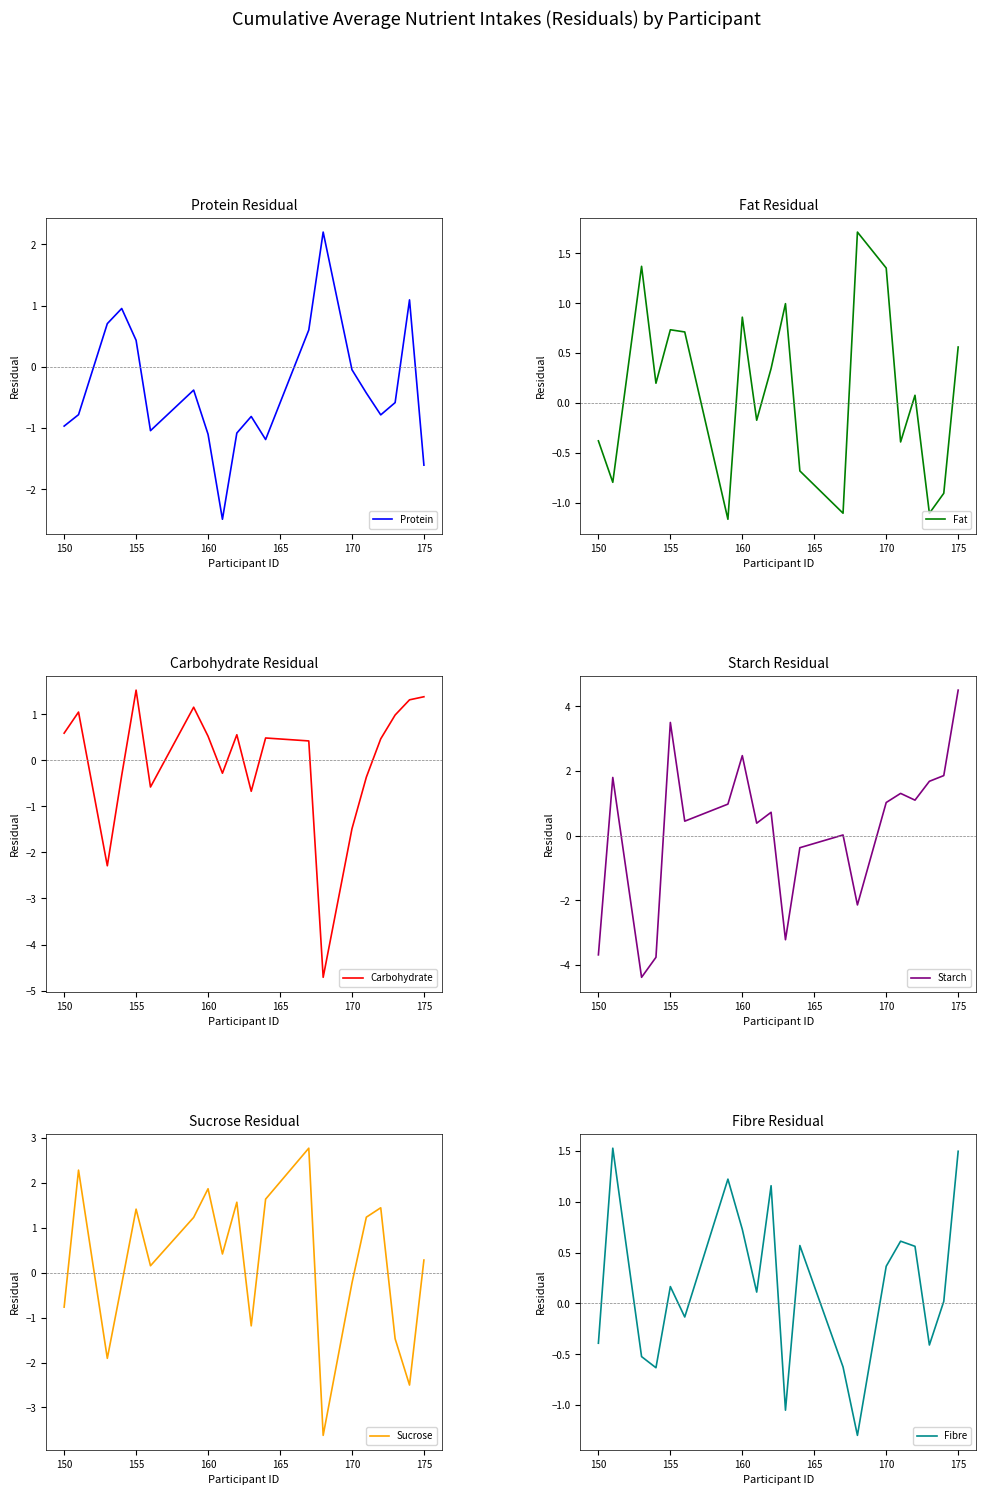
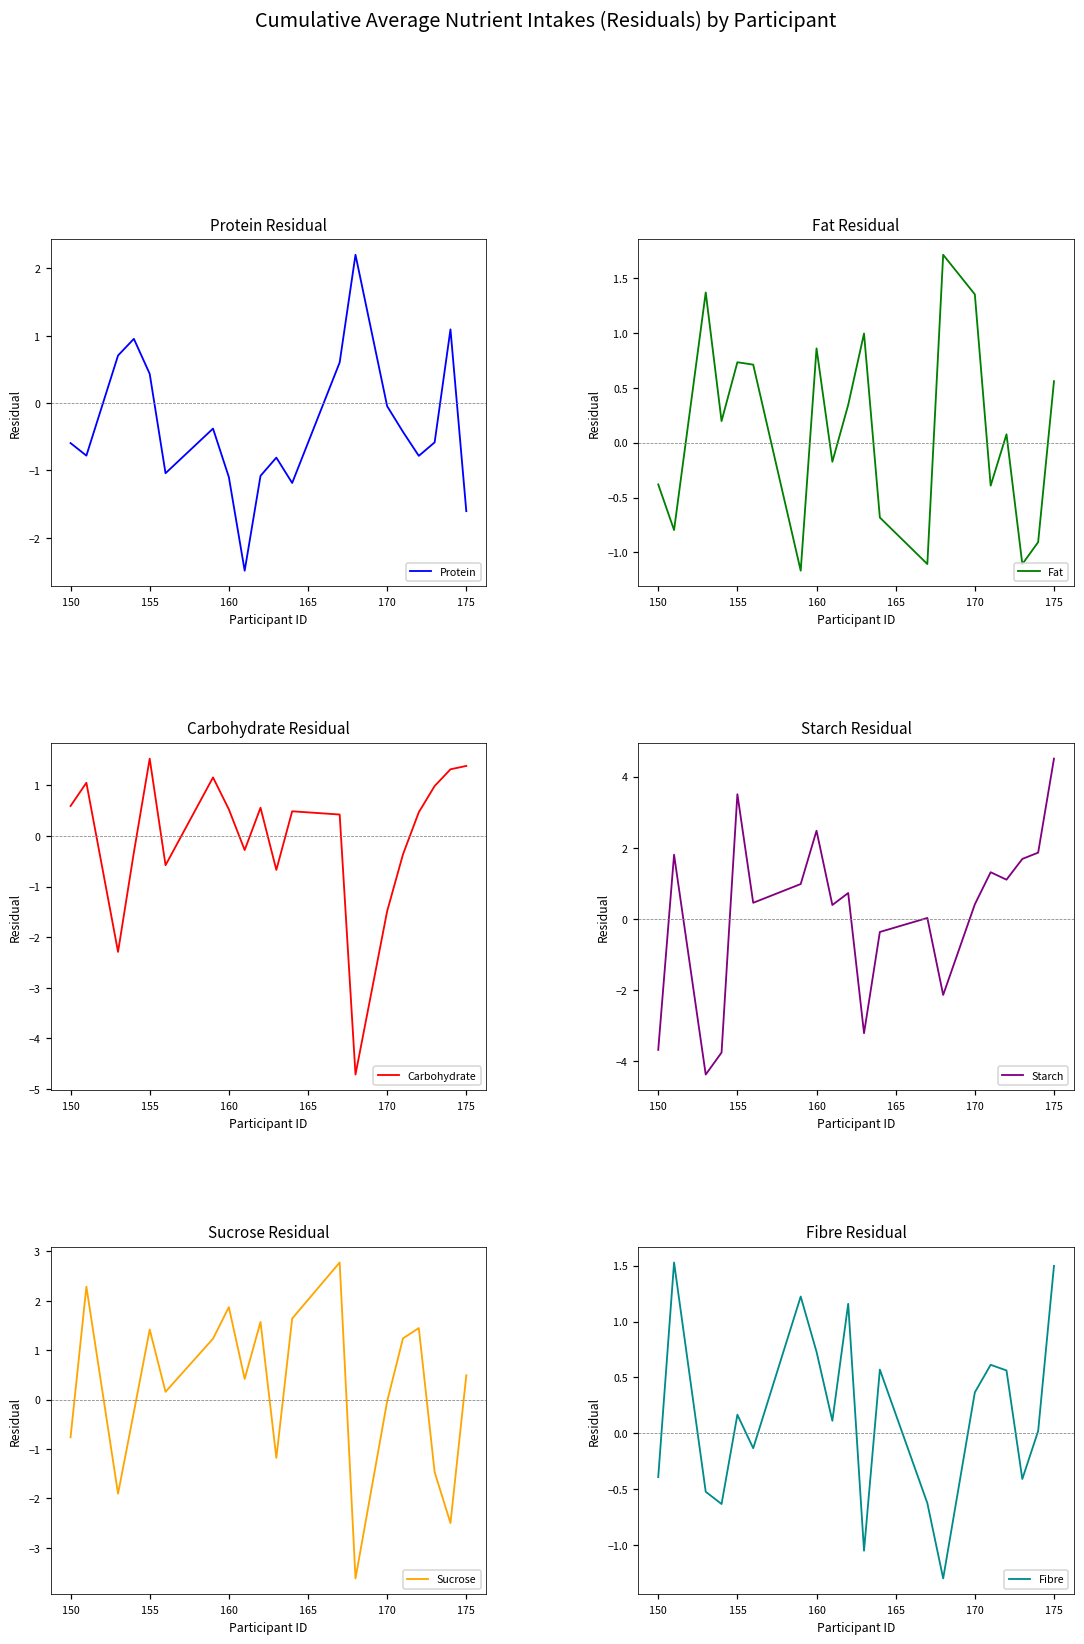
  {
    "Protein Residual": {
-     "150": -1.0,
+     "150": -0.6,
      "155": 0.4,
      "160": -1.1,
      "170": 0.0,
      "175": -1.6
    },
    "Fat Residual": {
      "150": -0.4,
      "155": 0.7,
      "160": 0.9,
      "170": 1.4,
      "175": 0.6
    },
    "Carbohydrate Residual": {
      "150": 0.6,
      "155": 1.5,
      "160": 0.5,
      "170": -1.5,
      "175": 1.4
    },
    "Starch Residual": {
      "150": -3.7,
      "155": 3.5,
      "160": 2.5,
-     "170": 1.0,
+     "170": 0.4,
      "175": 4.5
    },
    "Sucrose Residual": {
      "150": -0.8,
      "155": 1.4,
      "160": 1.9,
-     "170": -0.2,
-     "175": 0.3
+     "170": 0.0,
+     "175": 0.5
    },
    "Fibre Residual": {
      "150": -0.39,
      "155": 0.17,
      "160": 0.73,
      "170": 0.37,
      "175": 1.50
    }
  }
